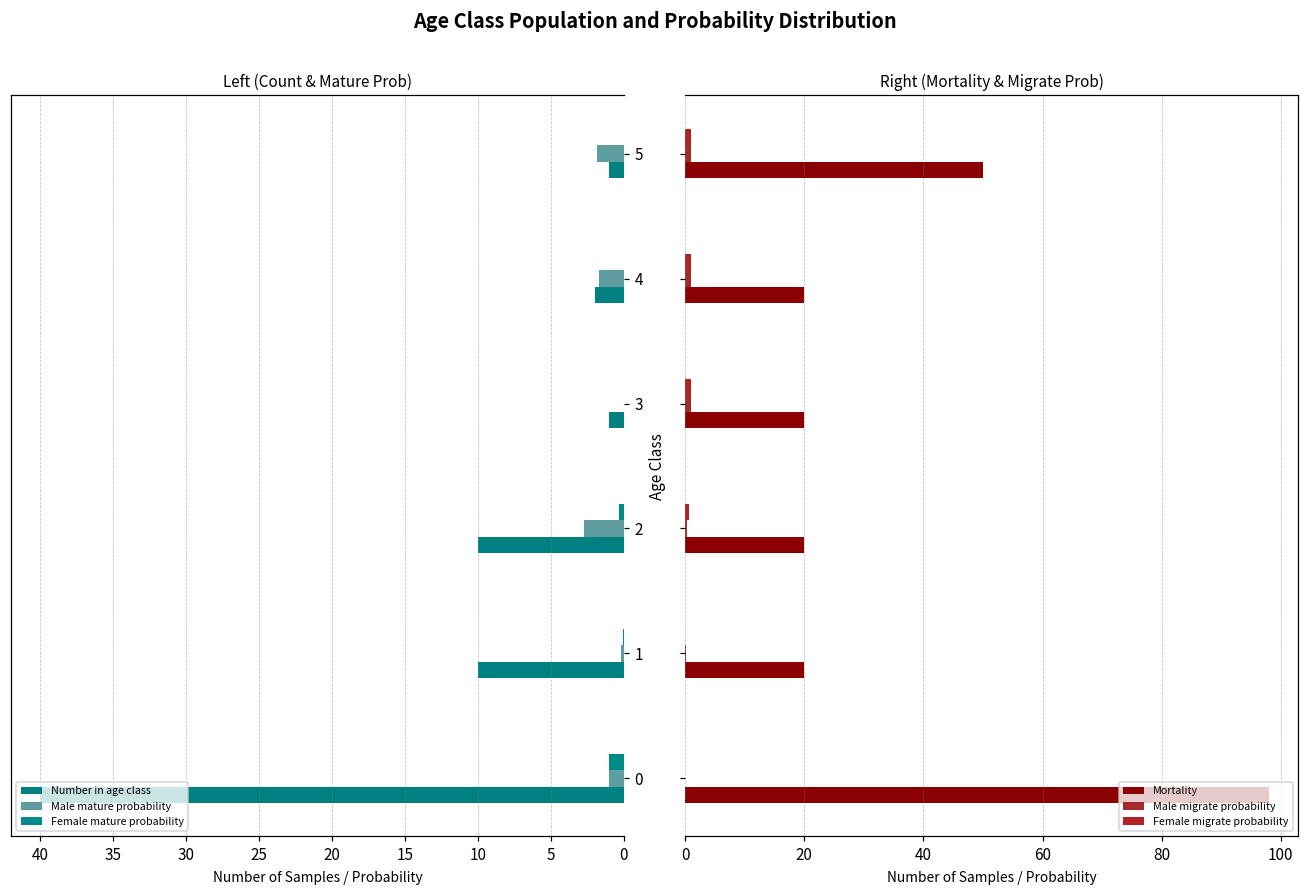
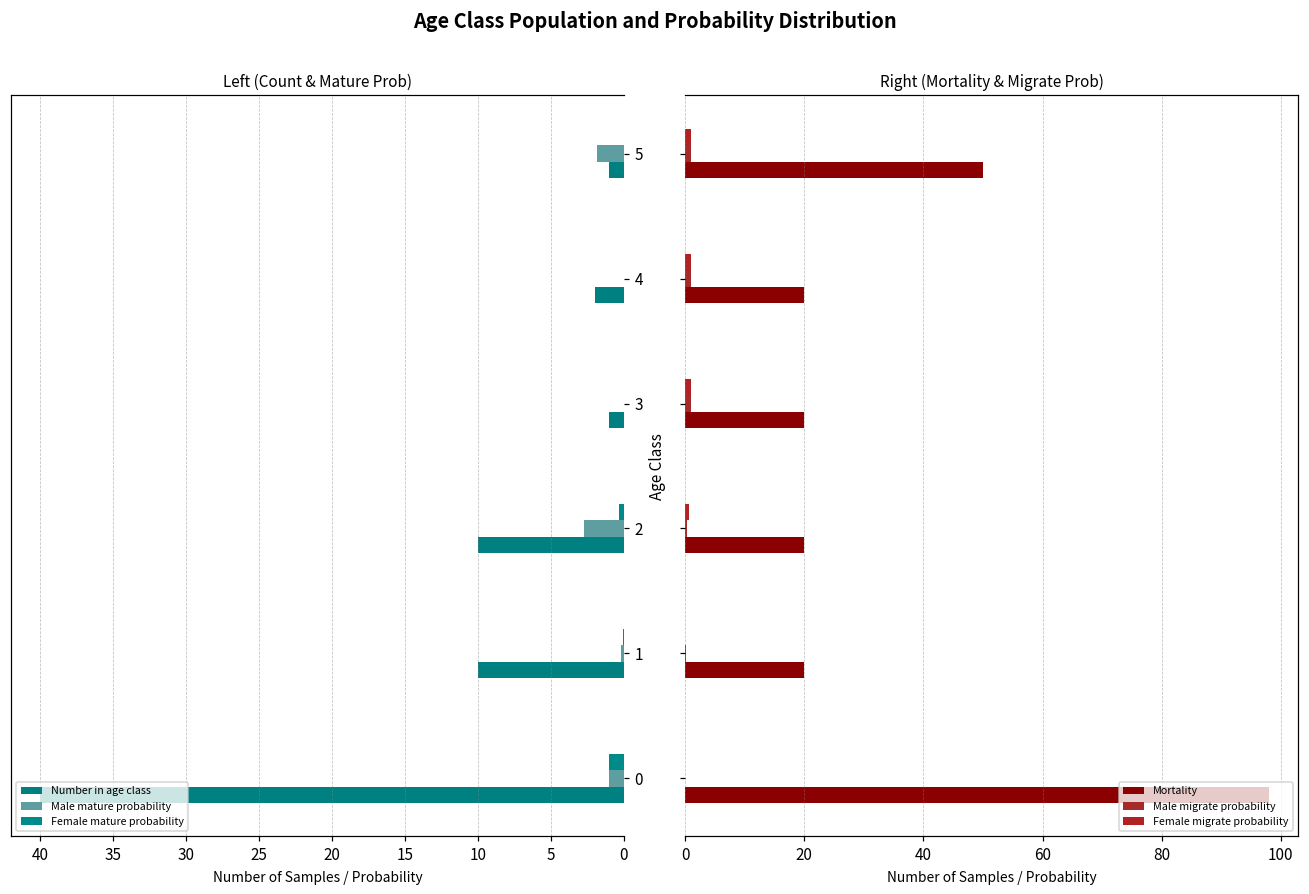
  {
    "Left (Count & Mature Prob)": {
      "Male mature probability": {
        "5": 1.8,
-       "4": 1.7,
+       "4": 0.0,
        "3": 0.0,
        "2": 2.7,
        "1": 0.2,
        "0": 1.0
      }
    }
  }
